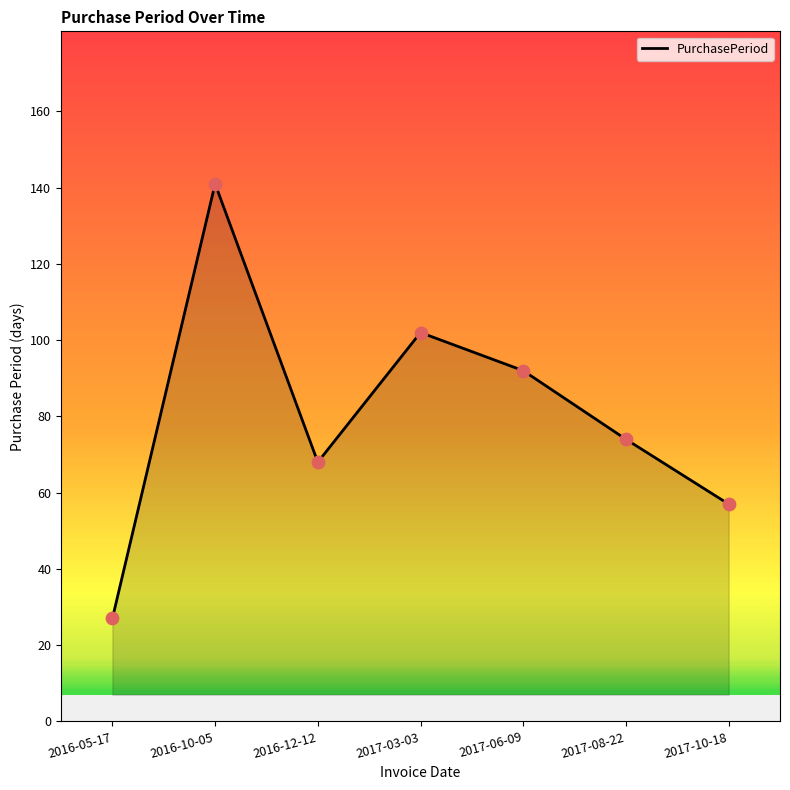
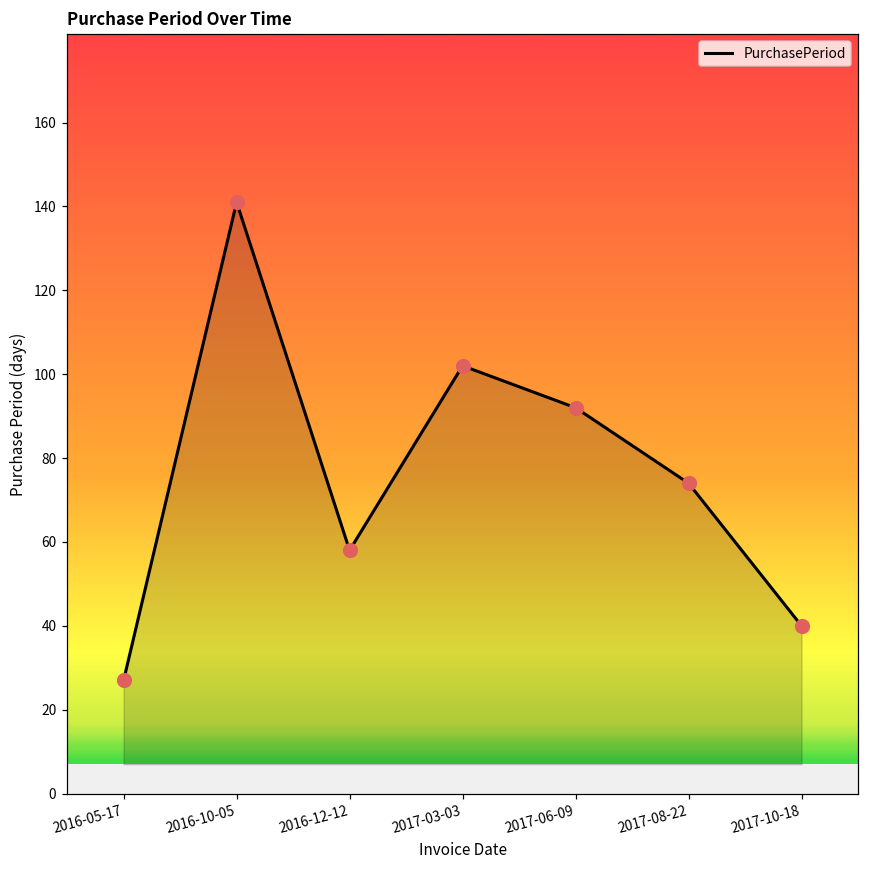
  {
    "2016-05-17": 27,
    "2016-10-05": 141,
-   "2016-12-12": 68,
+   "2016-12-12": 58,
    "2017-03-03": 102,
    "2017-06-09": 92,
    "2017-08-22": 74,
-   "2017-10-18": 57
+   "2017-10-18": 40
  }
